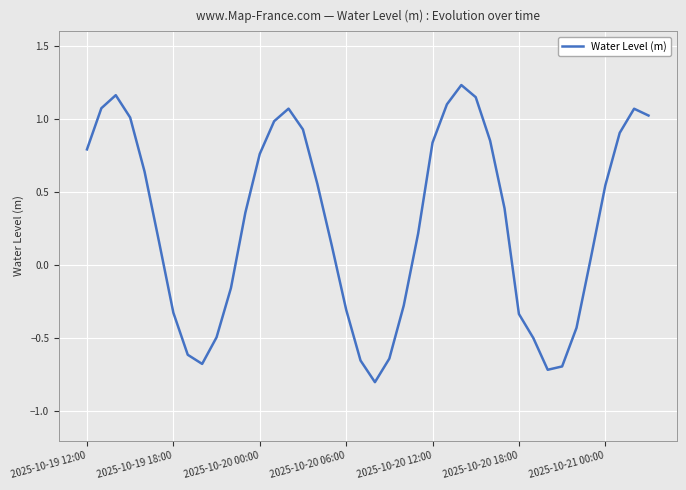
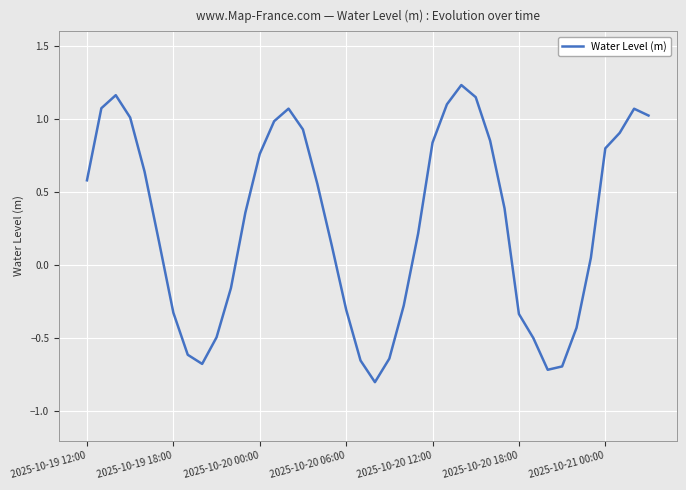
  {
-   "2025-10-19 12:00": 0.79,
+   "2025-10-19 12:00": 0.58,
    "2025-10-19 18:00": -0.32,
    "2025-10-20 00:00": 0.76,
    "2025-10-20 06:00": -0.30,
    "2025-10-20 12:00": 0.84,
    "2025-10-20 18:00": -0.33,
-   "2025-10-21 00:00": 0.55
+   "2025-10-21 00:00": 0.80
  }
